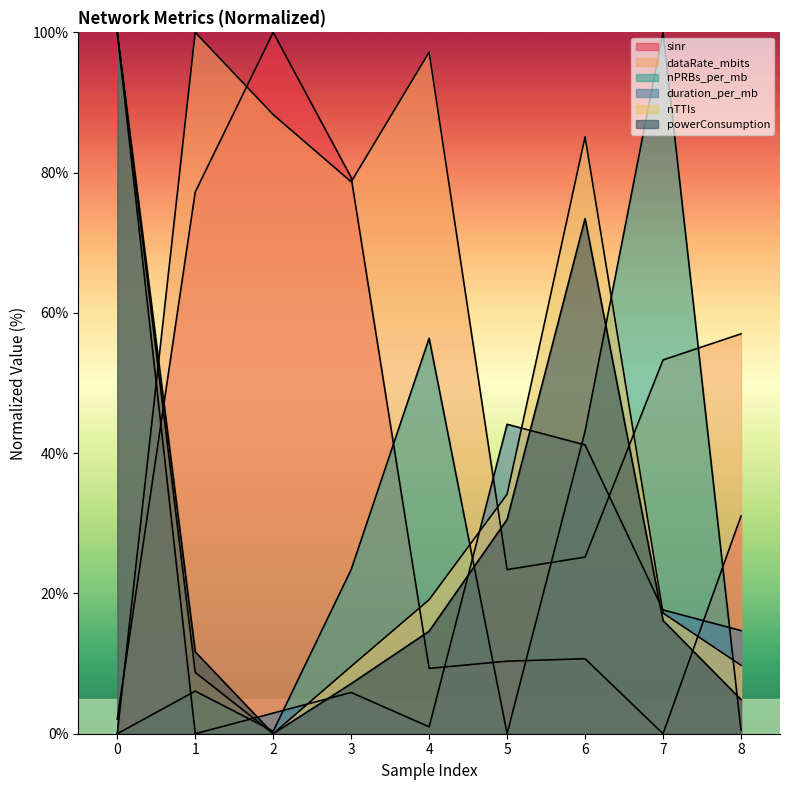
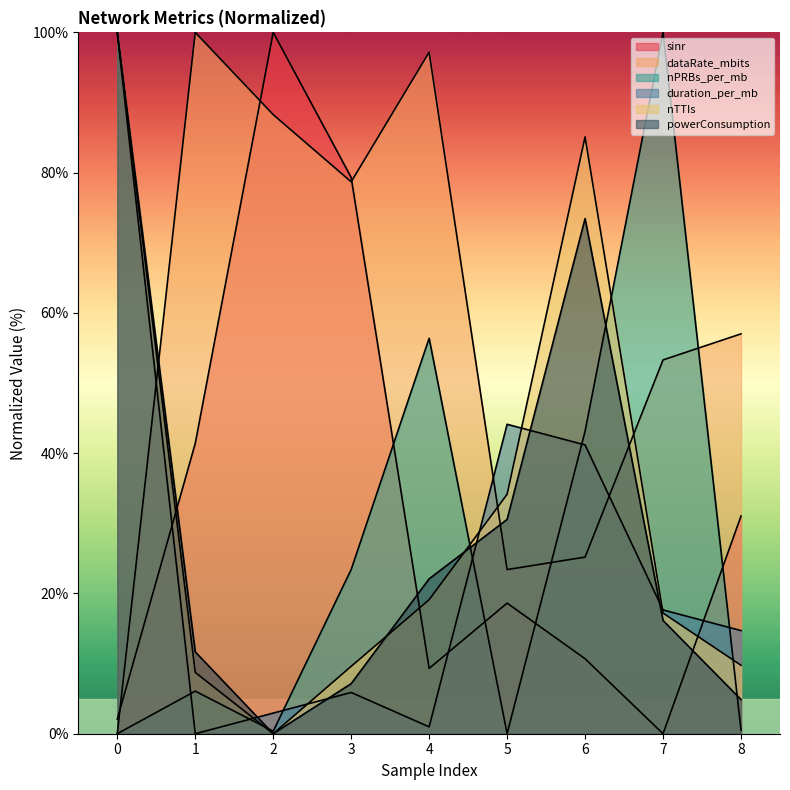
  {
    "sinr": {
-     "1": "77%",
+     "1": "41%",
      "2": "100%",
      "3": "79%",
      "4": "9%",
-     "5": "10%",
+     "5": "19%",
      "6": "11%",
      "8": "31%"
    },
    "powerConsumption": {
      "1": "12%",
      "3": "7%",
-     "4": "15%",
+     "4": "22%",
      "5": "31%",
      "6": "73%",
      "7": "16%"
    }
  }
